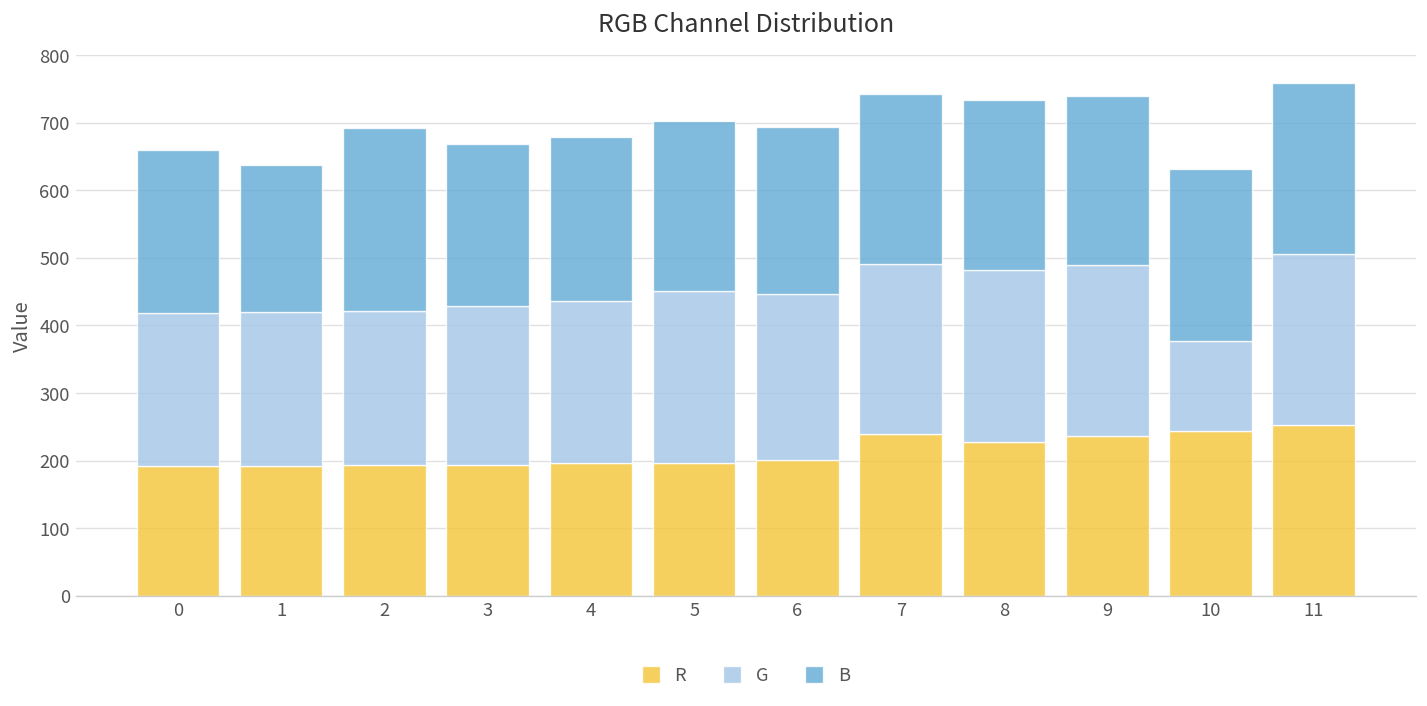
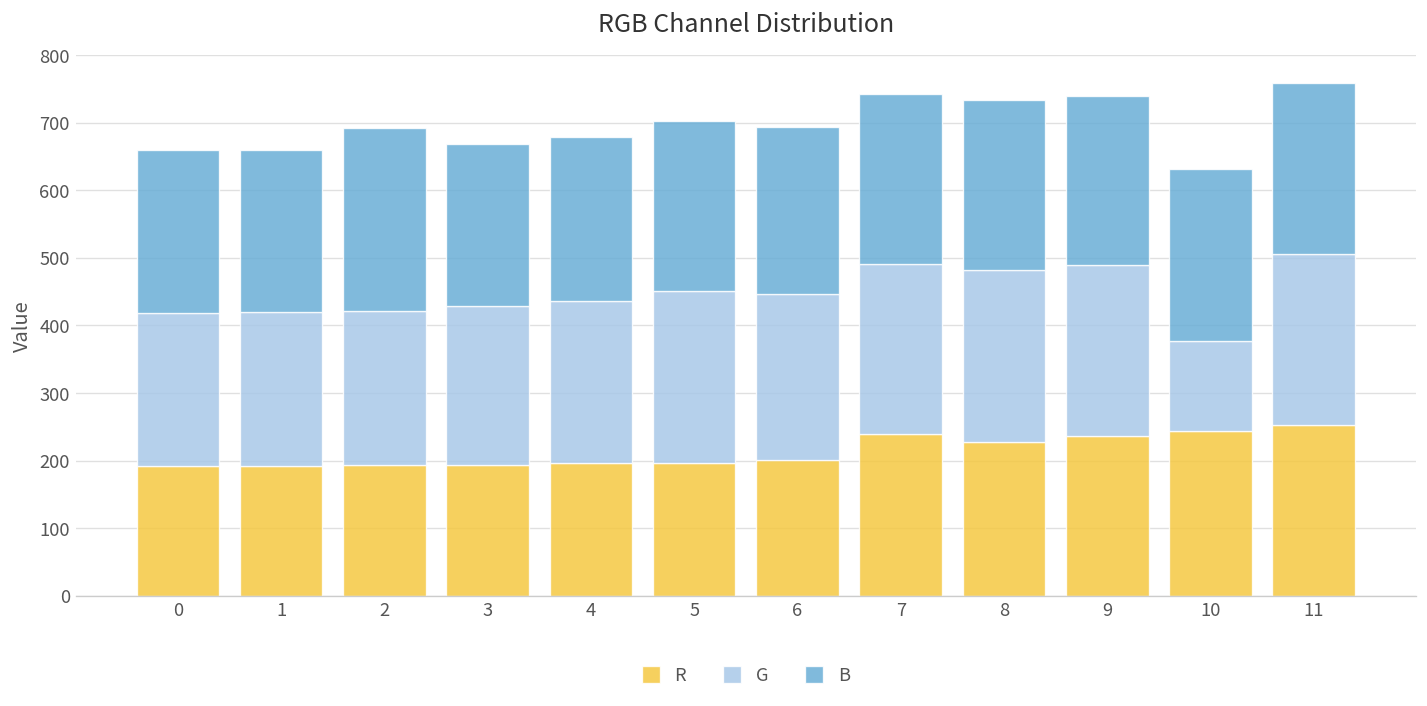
  {
    "R": {
      "0": 190,
      "1": 190,
      "2": 190,
      "3": 190,
      "4": 200,
      "5": 200,
      "6": 200,
      "7": 240,
      "8": 230,
      "9": 240,
      "10": 240,
      "11": 250
    },
    "G": {
      "0": 230,
      "1": 230,
      "2": 230,
      "3": 230,
      "4": 240,
      "5": 260,
      "6": 250,
      "7": 250,
      "8": 250,
      "9": 250,
      "10": 130,
      "11": 250
    },
    "B": {
      "0": 240,
-     "1": 220,
+     "1": 240,
      "2": 270,
      "3": 240,
      "4": 240,
      "5": 250,
      "6": 250,
      "7": 250,
      "8": 250,
      "9": 250,
      "10": 250,
      "11": 250
    }
  }
